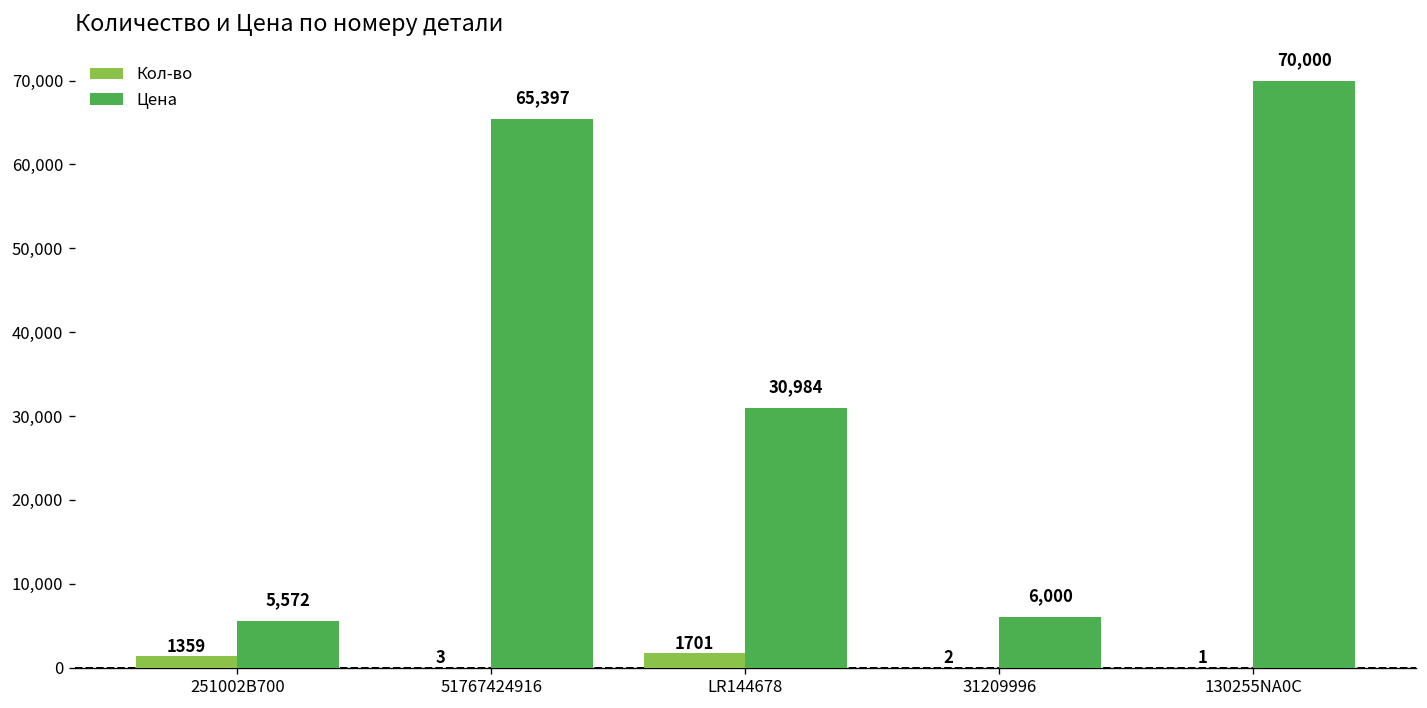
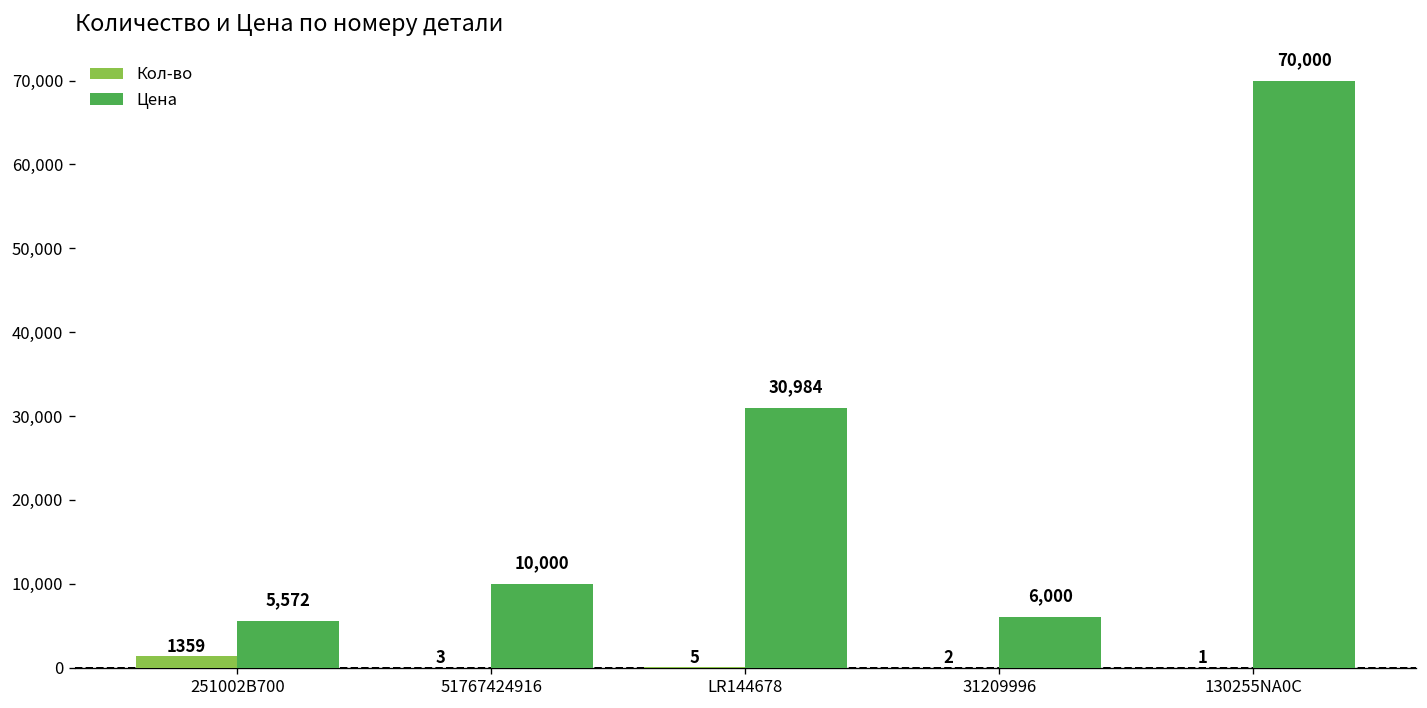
  {
    "Кол-во": {
      "251002B700": "1359",
      "51767424916": "3",
-     "LR144678": "1701",
+     "LR144678": "5",
      "31209996": "2",
      "130255NA0C": "1"
    },
    "Цена": {
      "251002B700": "5,572",
-     "51767424916": "65,397",
+     "51767424916": "10,000",
      "LR144678": "30,984",
      "31209996": "6,000",
      "130255NA0C": "70,000"
    }
  }
